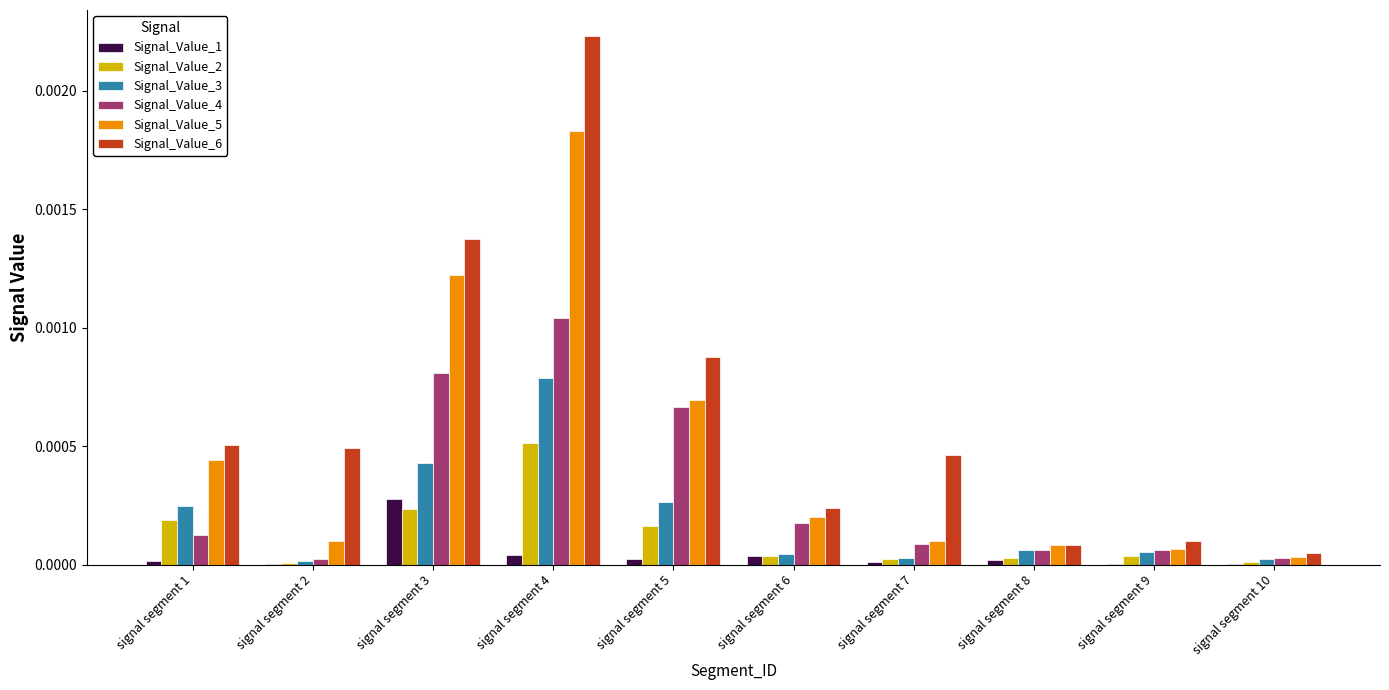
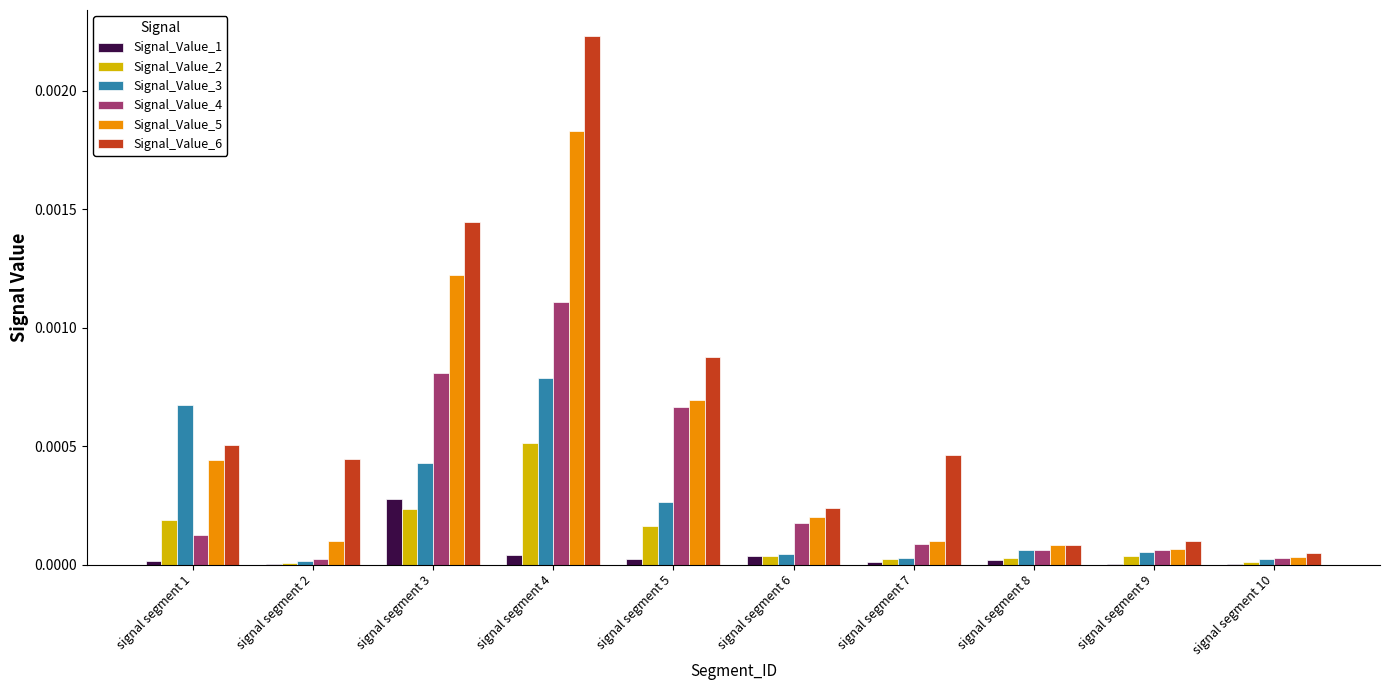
  {
    "Signal_Value_1": {
      "signal segment 1": 0.00001,
      "signal segment 3": 0.00028,
      "signal segment 4": 0.00004,
      "signal segment 5": 0.00002,
      "signal segment 6": 0.00003,
      "signal segment 8": 0.00002
    },
    "Signal_Value_3": {
-     "signal segment 1": 0.00025,
+     "signal segment 1": 0.00068,
      "signal segment 2": 0.00001,
      "signal segment 3": 0.00043,
      "signal segment 4": 0.00079,
      "signal segment 5": 0.00027,
      "signal segment 6": 0.00005,
      "signal segment 7": 0.00003,
      "signal segment 8": 0.00006,
      "signal segment 9": 0.00005,
      "signal segment 10": 0.00002
    },
    "Signal_Value_4": {
      "signal segment 1": 0.00012,
      "signal segment 2": 0.00002,
      "signal segment 3": 0.00081,
-     "signal segment 4": 0.00104,
+     "signal segment 4": 0.00111,
      "signal segment 5": 0.00067,
      "signal segment 6": 0.00017,
      "signal segment 7": 0.00009,
      "signal segment 8": 0.00006,
      "signal segment 9": 0.00006,
      "signal segment 10": 0.00003
    },
    "Signal_Value_6": {
      "signal segment 1": 0.00050,
-     "signal segment 2": 0.00049,
-     "signal segment 3": 0.00137,
+     "signal segment 2": 0.00045,
+     "signal segment 3": 0.00144,
      "signal segment 4": 0.00223,
      "signal segment 5": 0.00088,
      "signal segment 6": 0.00024,
      "signal segment 7": 0.00046,
      "signal segment 8": 0.00008,
      "signal segment 9": 0.00010,
      "signal segment 10": 0.00005
    }
  }
